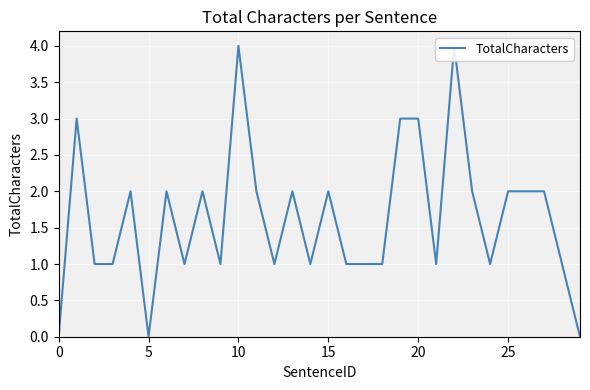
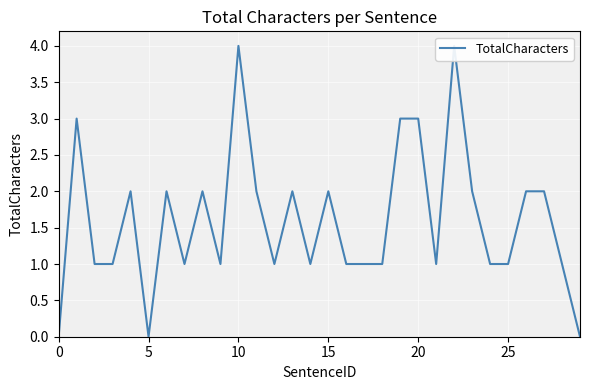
  {
    "0": 0,
    "5": 0,
    "10": 4,
    "15": 2,
    "20": 3,
-   "25": 2
+   "25": 1
  }
